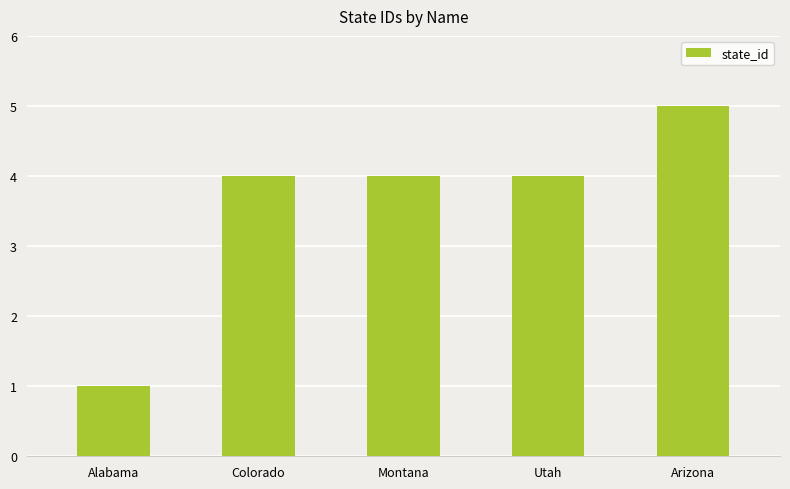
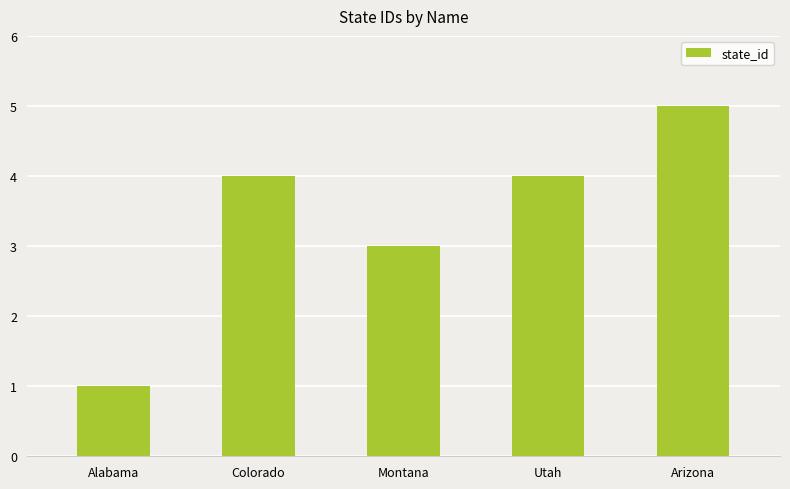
  {
    "Alabama": 1,
    "Colorado": 4,
-   "Montana": 4,
+   "Montana": 3,
    "Utah": 4,
    "Arizona": 5
  }
